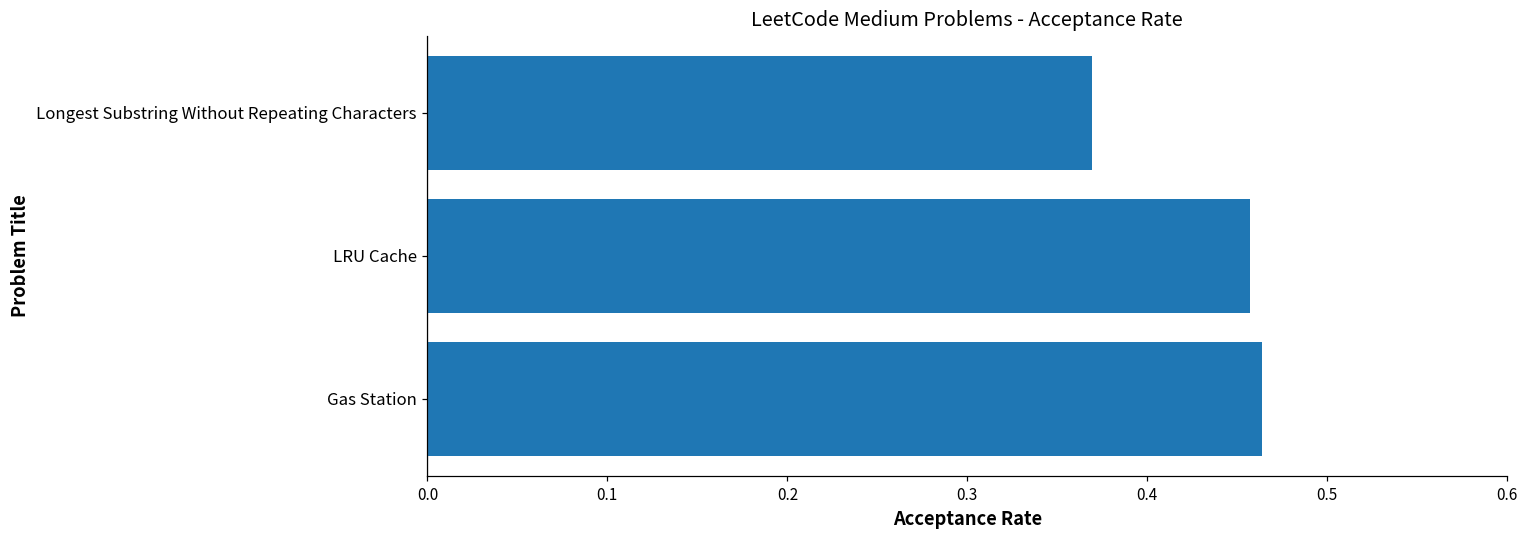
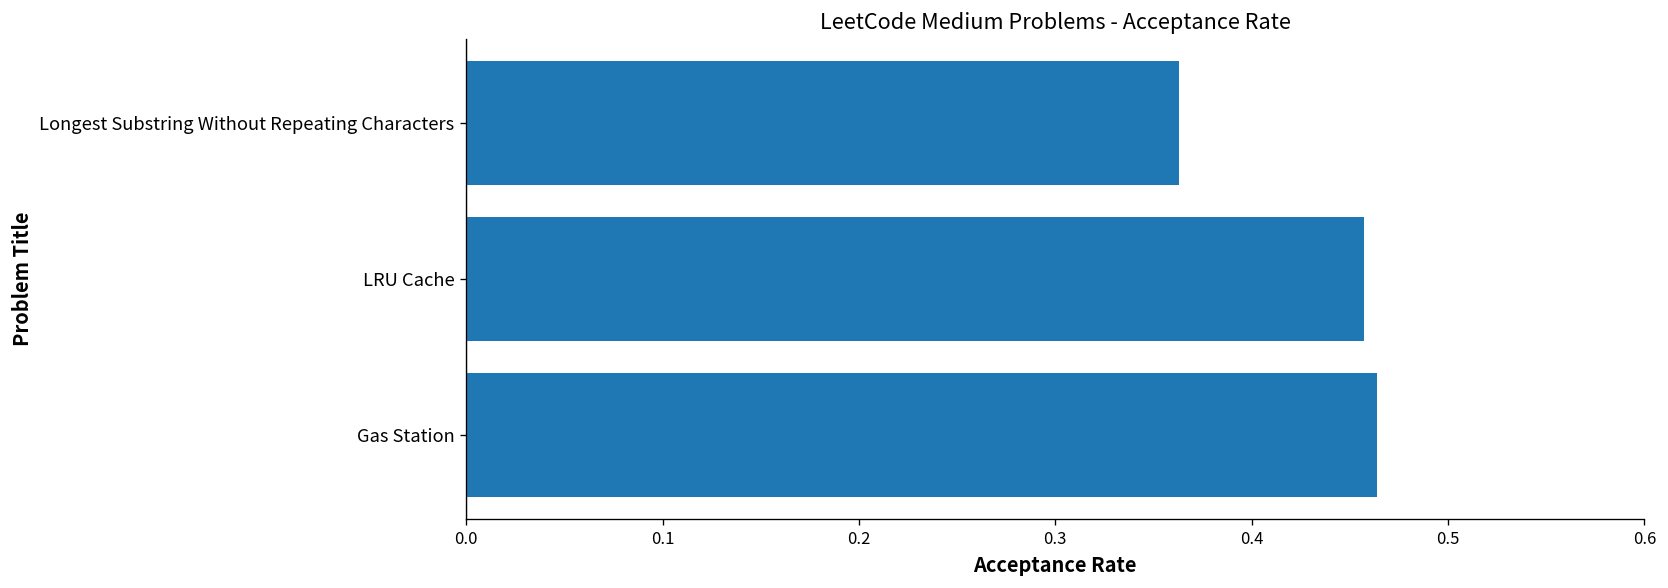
  {
-   "Longest Substring Without Repeating Characters": 0.369,
+   "Longest Substring Without Repeating Characters": 0.363,
    "LRU Cache": 0.457,
    "Gas Station": 0.464
  }
